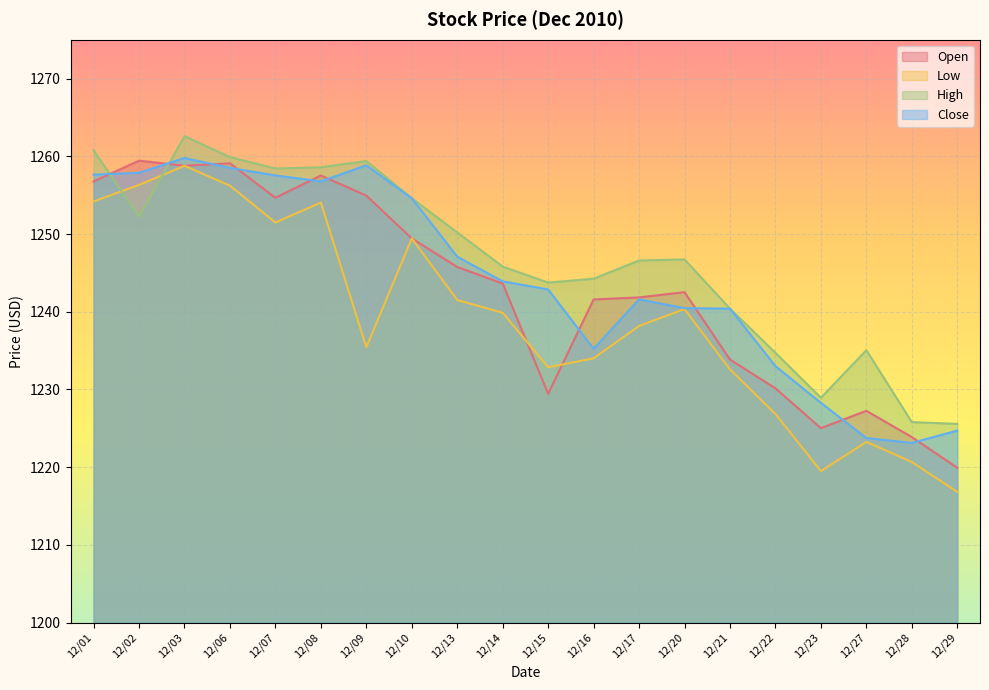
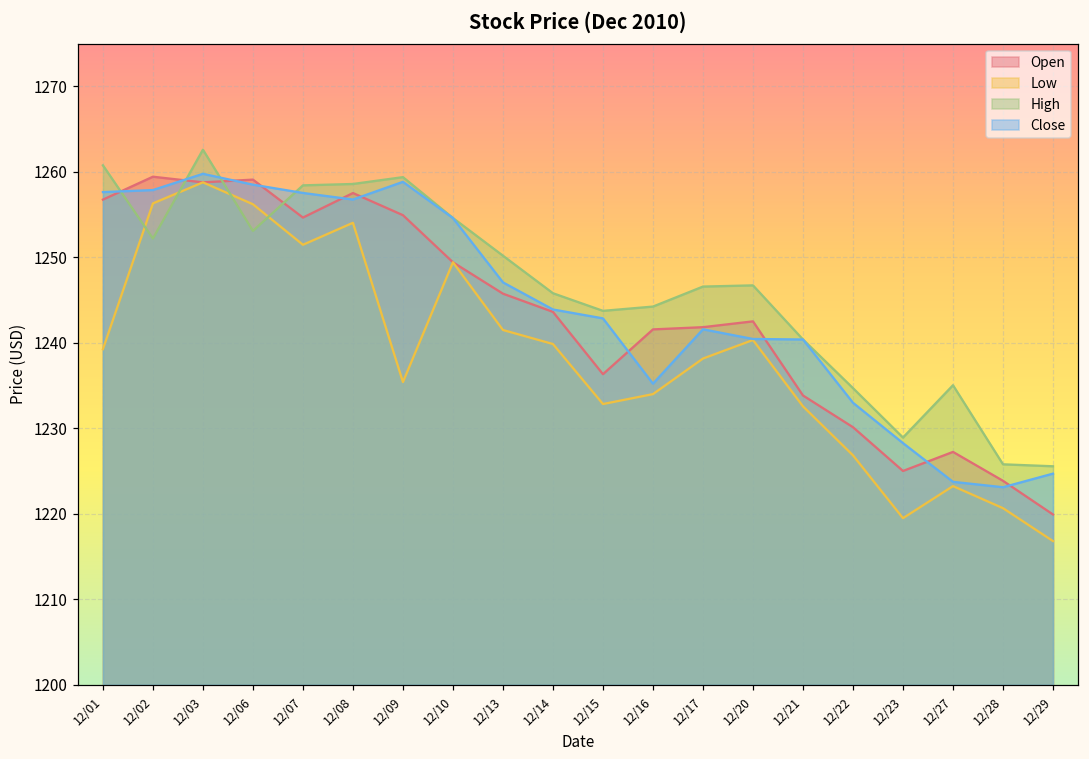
  {
    "Open": {
      "12/01": 1257,
      "12/02": 1259,
      "12/06": 1259,
      "12/07": 1255,
      "12/08": 1258,
      "12/09": 1255,
      "12/13": 1246,
-     "12/15": 1229,
+     "12/15": 1236,
      "12/16": 1242,
      "12/20": 1243,
      "12/21": 1234,
      "12/22": 1230,
      "12/23": 1225,
      "12/27": 1227,
      "12/28": 1224,
      "12/29": 1220
    },
    "Low": {
-     "12/01": 1254,
+     "12/01": 1239,
      "12/02": 1256,
      "12/06": 1256,
      "12/07": 1251,
      "12/08": 1254,
      "12/09": 1235,
      "12/13": 1242,
      "12/14": 1240,
      "12/15": 1233,
      "12/16": 1234,
      "12/17": 1238,
      "12/21": 1233,
      "12/22": 1227,
      "12/23": 1220,
      "12/27": 1223,
      "12/28": 1221,
      "12/29": 1217
    },
    "High": {
      "12/01": 1261,
      "12/02": 1252,
      "12/03": 1263,
-     "12/06": 1260,
+     "12/06": 1253,
      "12/07": 1258,
      "12/08": 1259,
      "12/09": 1259,
      "12/13": 1250,
      "12/14": 1246,
      "12/15": 1244,
      "12/16": 1244,
      "12/17": 1247,
      "12/20": 1247,
      "12/22": 1235,
      "12/23": 1229,
      "12/27": 1235,
      "12/28": 1226,
      "12/29": 1226
    },
    "Close": {
      "12/01": 1258,
      "12/02": 1258,
      "12/03": 1260,
      "12/06": 1259,
      "12/07": 1258,
      "12/08": 1257,
      "12/09": 1259,
      "12/13": 1247,
      "12/15": 1243,
      "12/16": 1235,
      "12/22": 1233,
      "12/23": 1228,
      "12/27": 1224,
      "12/28": 1223,
      "12/29": 1225
    }
  }
